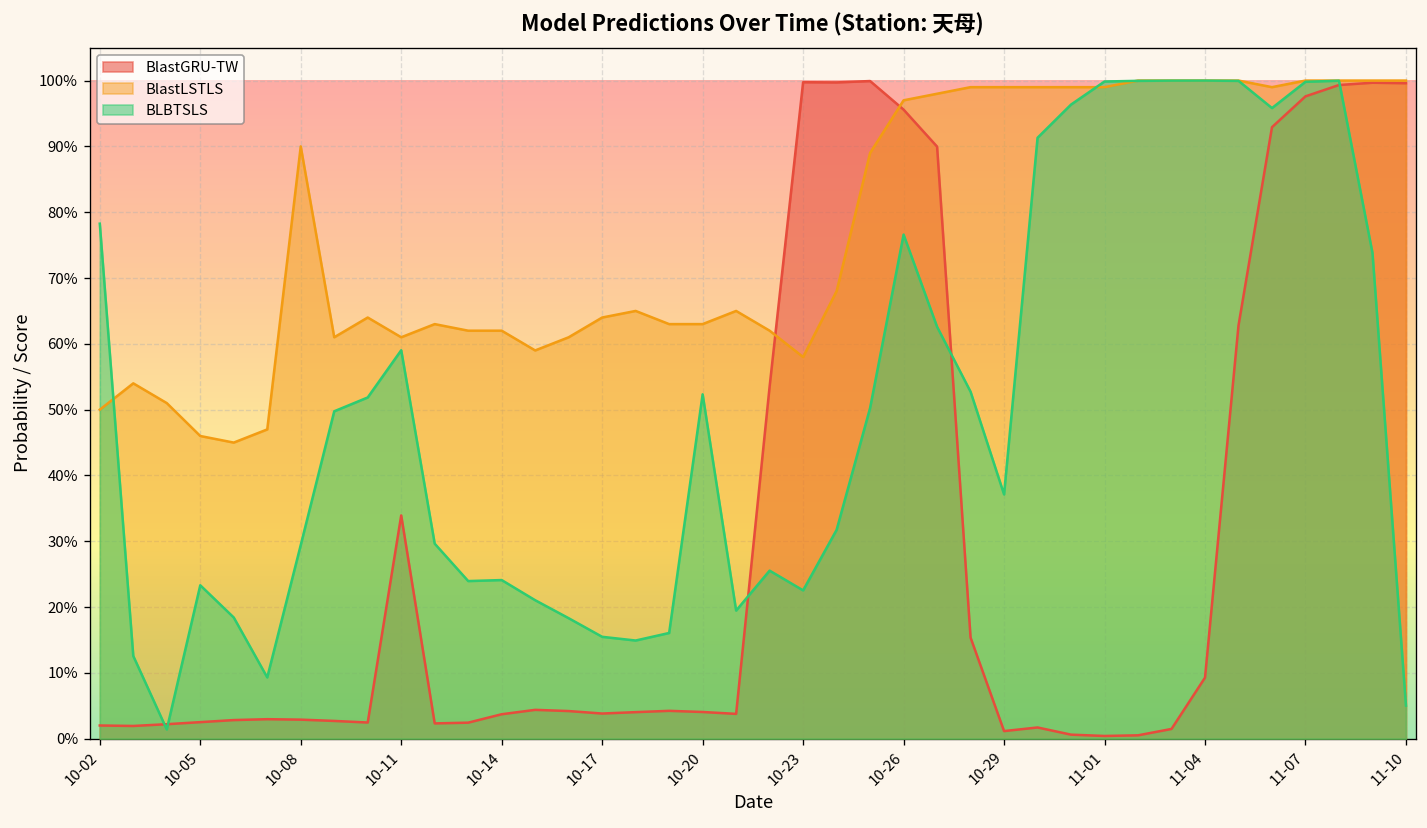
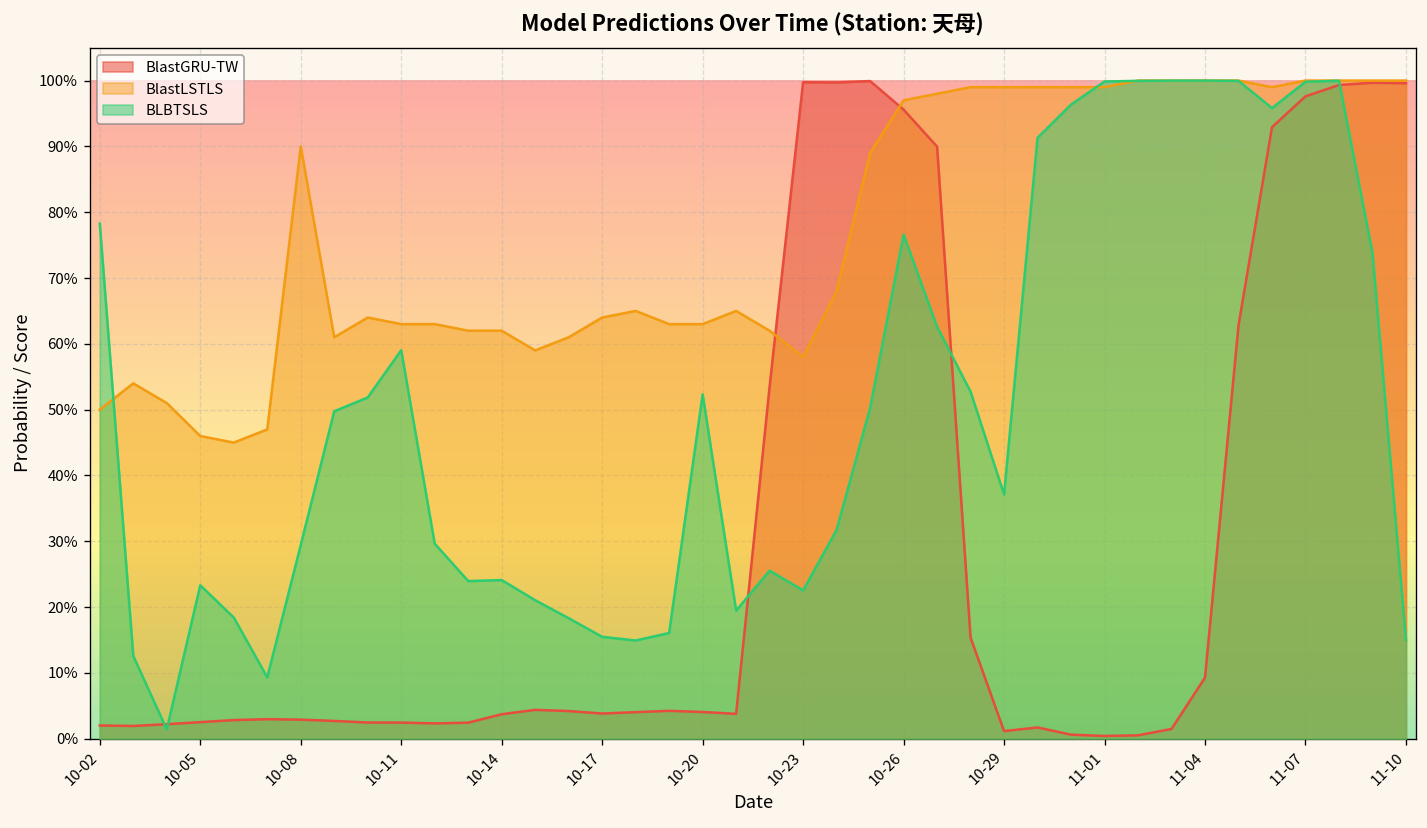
  {
    "BlastGRU-TW": {
      "10-02": "2%",
      "10-05": "3%",
      "10-08": "3%",
-     "10-11": "34%",
+     "10-11": "2%",
      "10-14": "4%",
      "10-17": "4%",
      "10-20": "4%",
      "10-23": "100%",
      "10-26": "96%",
      "10-29": "1%",
      "11-01": "0%",
      "11-04": "9%",
      "11-07": "98%"
    },
    "BlastLSTLS": {
      "10-02": "50%",
      "10-05": "46%",
      "10-08": "90%",
-     "10-11": "61%",
+     "10-11": "63%",
      "10-14": "62%",
      "10-17": "64%",
      "10-20": "63%",
      "10-23": "58%",
      "10-26": "97%",
      "10-29": "99%",
      "11-01": "99%"
    },
    "BLBTSLS": {
      "10-02": "78%",
      "10-05": "23%",
      "10-08": "29%",
      "10-11": "59%",
      "10-14": "24%",
      "10-17": "15%",
      "10-20": "52%",
      "10-23": "23%",
      "10-26": "77%",
      "10-29": "37%",
      "11-01": "100%",
-     "11-10": "5%"
+     "11-10": "15%"
    }
  }
